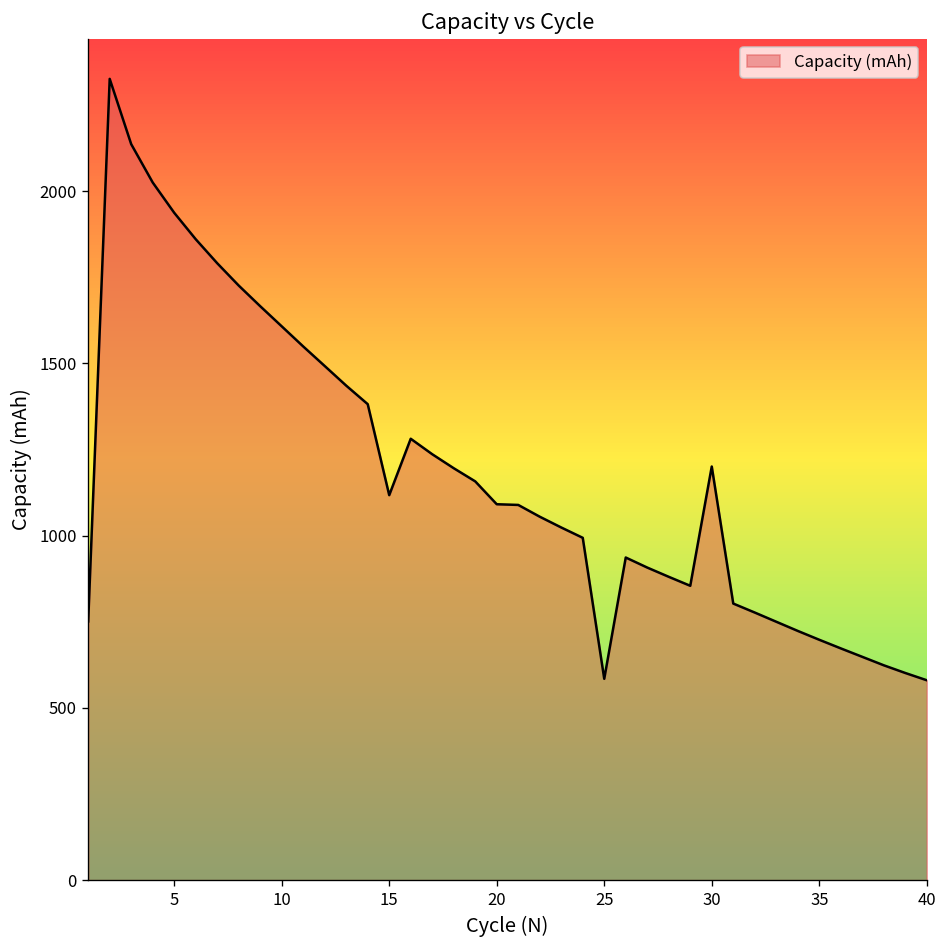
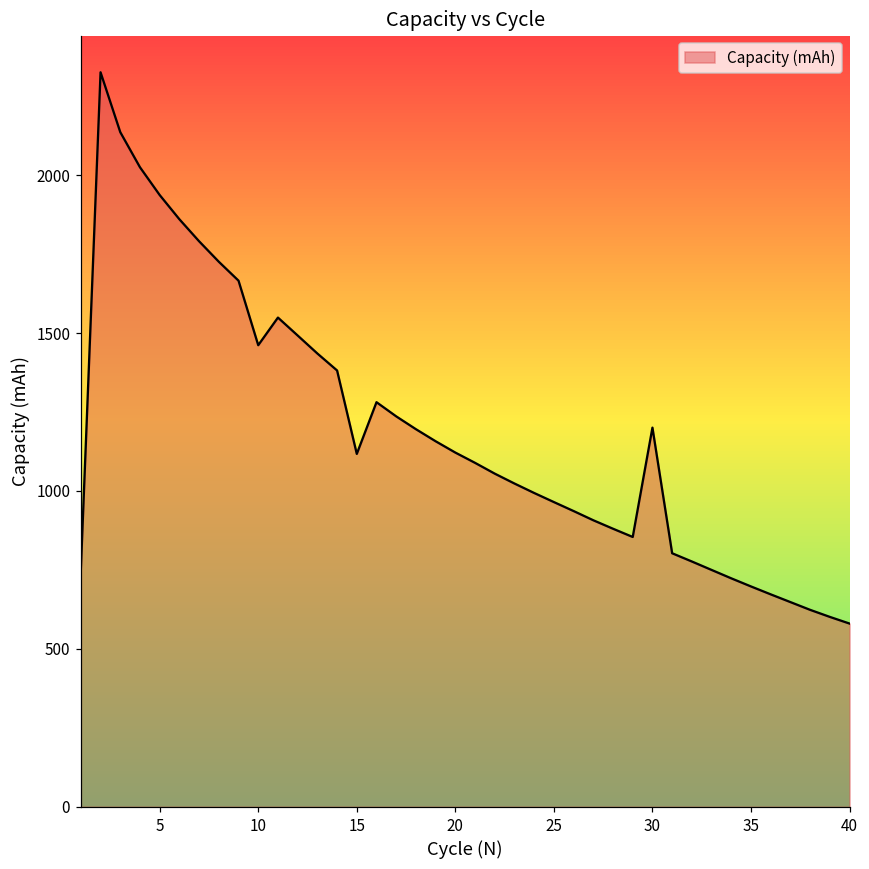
  {
    "5": 1940,
-   "10": 1610,
+   "10": 1460,
    "15": 1120,
-   "20": 1090,
-   "25": 580,
+   "20": 1120,
+   "25": 960,
    "30": 1200,
    "35": 700,
    "40": 580
  }
